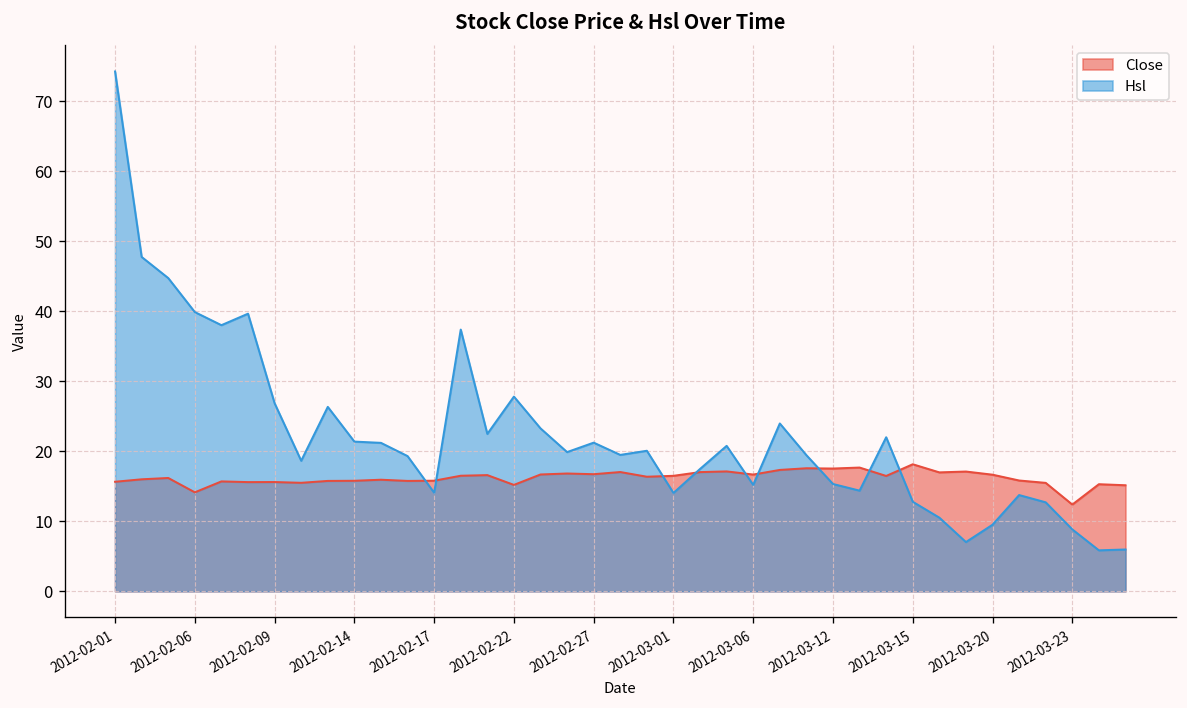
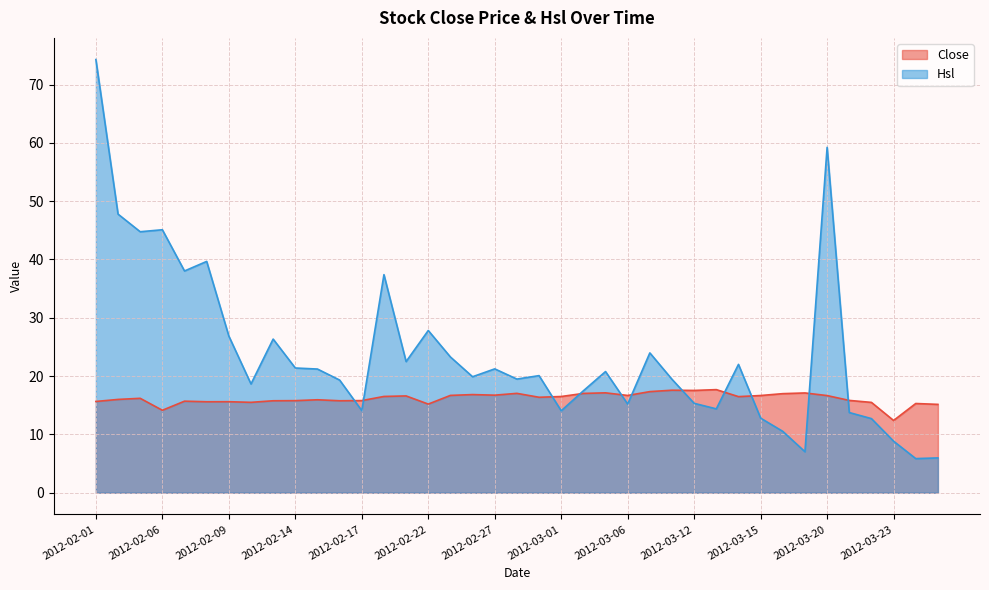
  {
    "Close": {
      "2012-02-01": 16,
      "2012-02-06": 14,
      "2012-02-09": 16,
      "2012-02-14": 16,
      "2012-02-17": 16,
      "2012-02-22": 15,
      "2012-02-27": 17,
      "2012-03-01": 17,
      "2012-03-06": 17,
      "2012-03-12": 18,
-     "2012-03-15": 18,
+     "2012-03-15": 17,
      "2012-03-20": 17,
      "2012-03-23": 12
    },
    "Hsl": {
      "2012-02-01": 74,
-     "2012-02-06": 40,
+     "2012-02-06": 45,
      "2012-02-09": 27,
      "2012-02-14": 21,
      "2012-02-17": 14,
      "2012-02-22": 28,
      "2012-02-27": 21,
      "2012-03-01": 14,
      "2012-03-06": 15,
      "2012-03-12": 15,
      "2012-03-15": 13,
-     "2012-03-20": 10,
+     "2012-03-20": 59,
      "2012-03-23": 9
    }
  }
